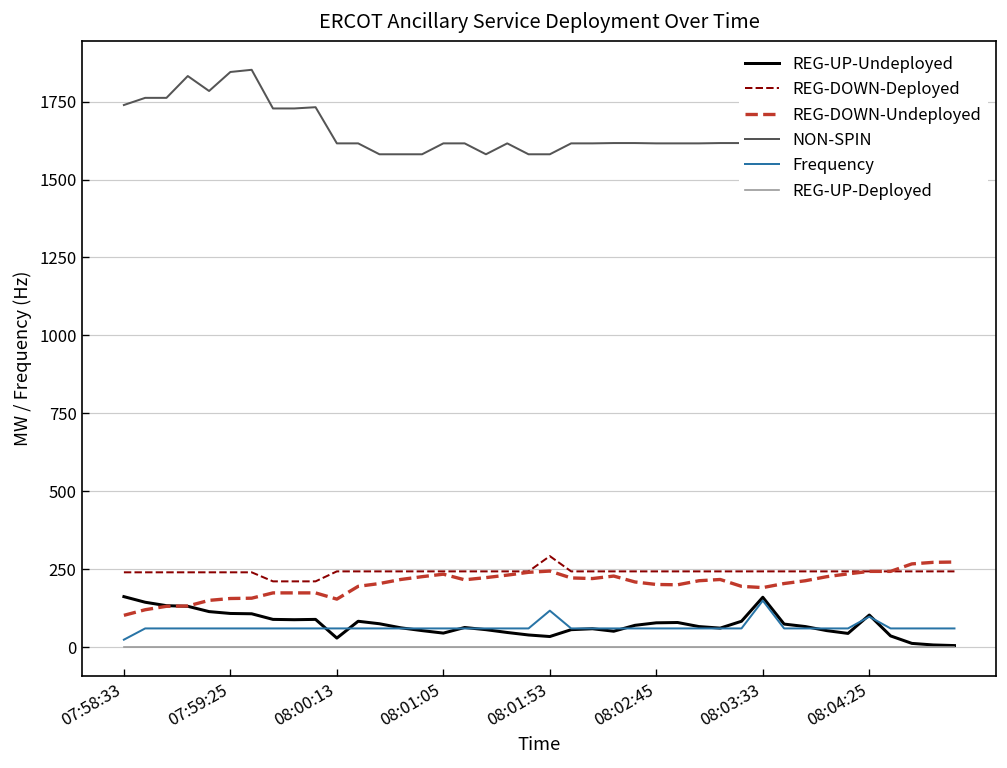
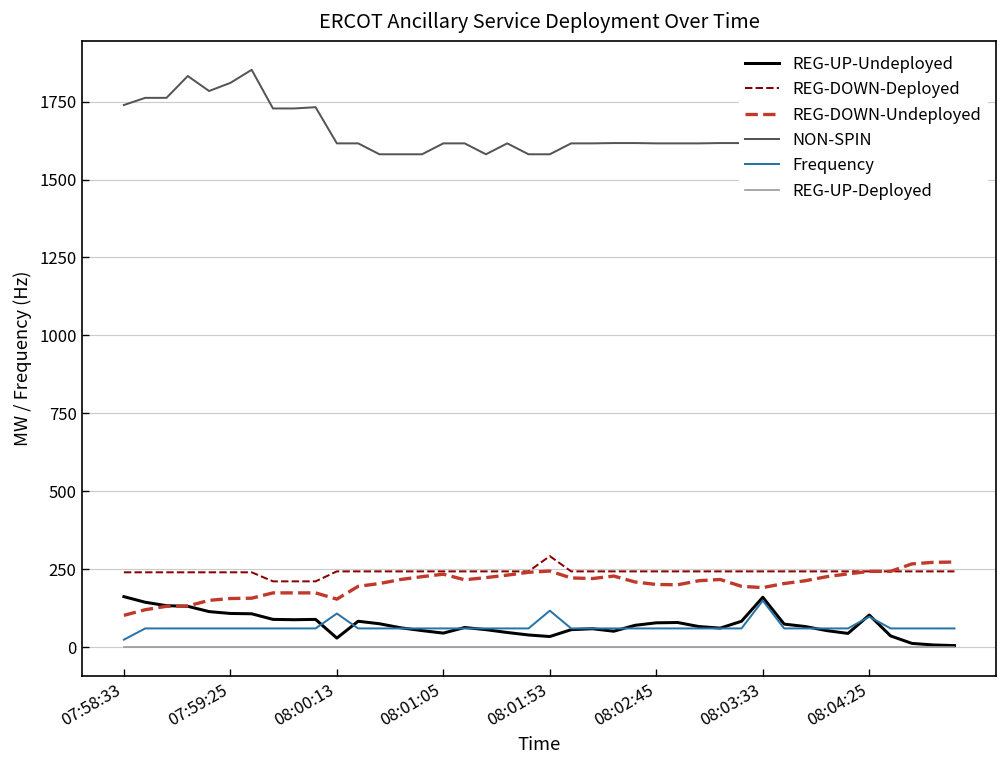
  {
    "REG-UP-Undeployed": {
      "07:58:33": 160,
      "07:59:25": 110,
      "08:00:13": 30,
      "08:01:05": 50,
      "08:01:53": 30,
      "08:02:45": 80,
      "08:03:33": 160
    },
    "REG-DOWN-Deployed": {
      "07:58:33": 240,
      "07:59:25": 240,
      "08:00:13": 240,
      "08:01:53": 290,
      "08:02:45": 240,
      "08:03:33": 240
    },
    "REG-DOWN-Undeployed": {
      "07:58:33": 100,
      "07:59:25": 160,
      "08:00:13": 150,
      "08:01:53": 240,
      "08:02:45": 200,
      "08:03:33": 190
    },
    "NON-SPIN": {
      "07:58:33": 1740,
-     "07:59:25": 1850,
+     "07:59:25": 1810,
      "08:00:13": 1620,
      "08:01:05": 1620,
      "08:01:53": 1580,
      "08:02:45": 1620
    },
    "Frequency": {
      "07:58:33": 20,
      "07:59:25": 60,
-     "08:00:13": 60,
+     "08:00:13": 110,
      "08:01:05": 60,
      "08:01:53": 120,
      "08:02:45": 60,
      "08:03:33": 150
    },
    "REG-UP-Deployed": {
      "07:58:33": 0,
      "07:59:25": 0,
      "08:00:13": 0,
      "08:01:05": 0,
      "08:01:53": 0,
      "08:02:45": 0,
      "08:03:33": 0,
      "08:04:25": 0
    }
  }
